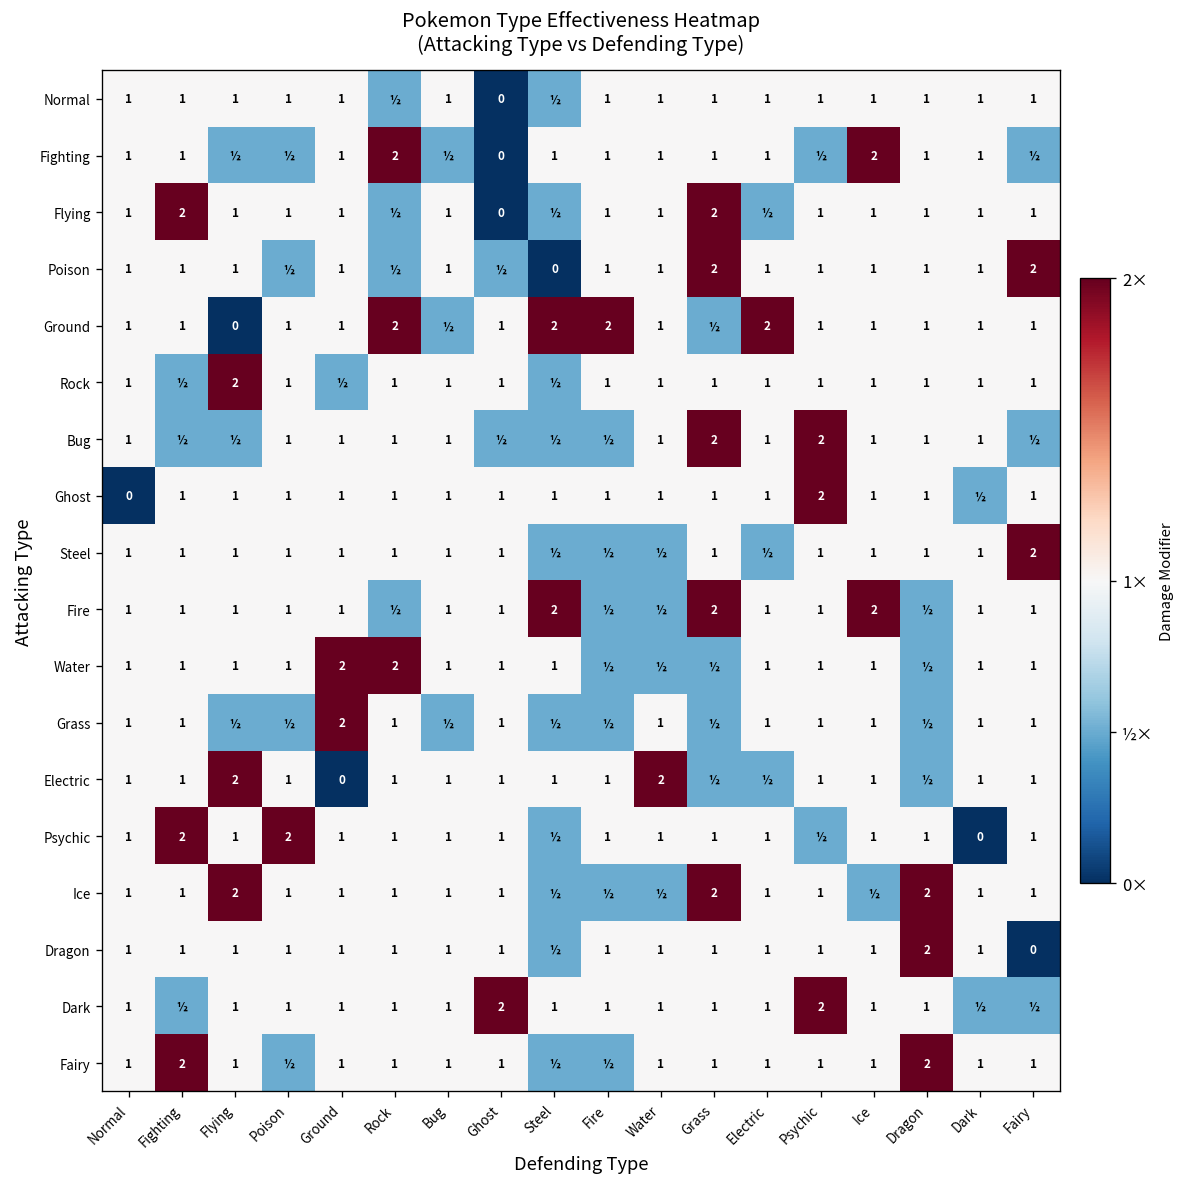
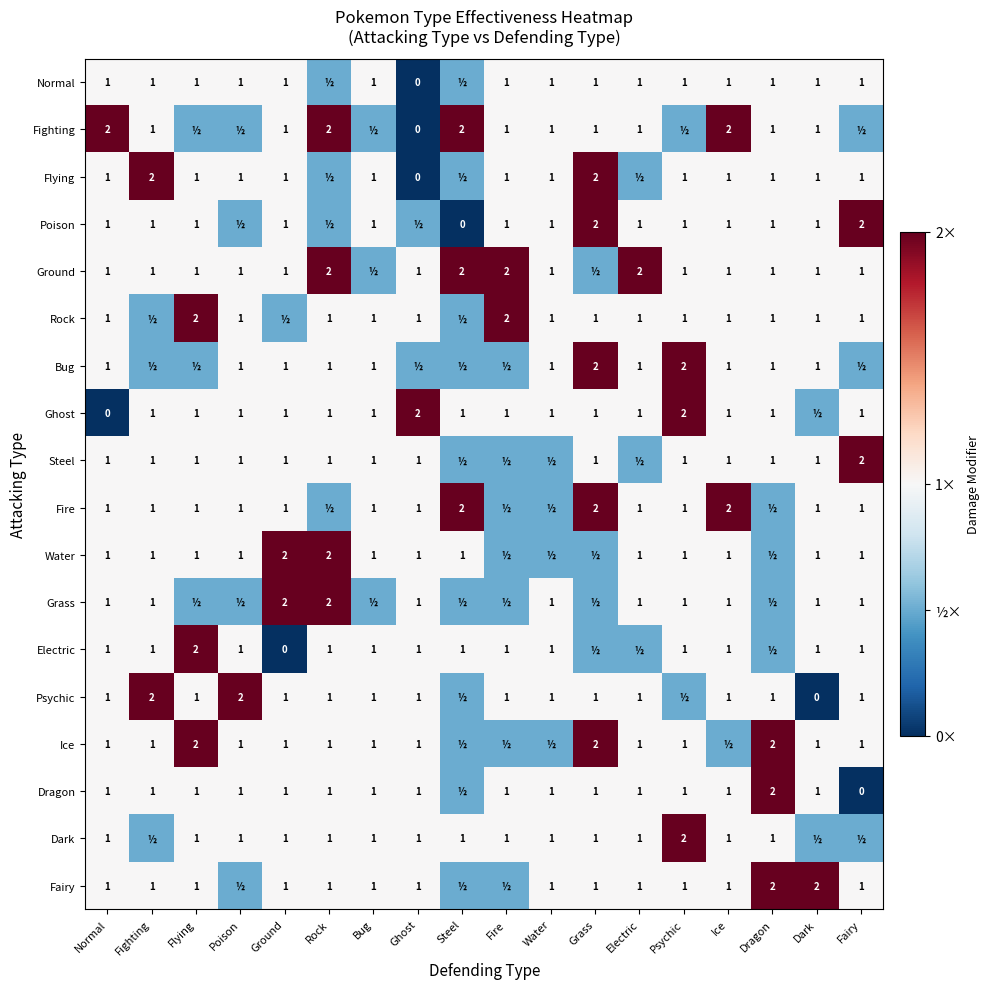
  {
    "Fighting": {
-     "Normal": 1,
+     "Normal": 2,
      "Fighting": 1,
      "Ground": 1,
      "Rock": 2,
      "Ghost": 0,
-     "Steel": 1,
+     "Steel": 2,
      "Fire": 1,
      "Water": 1,
      "Grass": 1,
      "Electric": 1,
      "Ice": 2,
      "Dragon": 1,
      "Dark": 1
    },
    "Ground": {
      "Normal": 1,
      "Fighting": 1,
-     "Flying": 0,
+     "Flying": 1,
      "Poison": 1,
      "Ground": 1,
      "Rock": 2,
      "Ghost": 1,
      "Steel": 2,
      "Fire": 2,
      "Water": 1,
      "Electric": 2,
      "Psychic": 1,
      "Ice": 1,
      "Dragon": 1,
      "Dark": 1,
      "Fairy": 1
    },
    "Rock": {
      "Normal": 1,
      "Flying": 2,
      "Poison": 1,
      "Rock": 1,
      "Bug": 1,
      "Ghost": 1,
-     "Fire": 1,
+     "Fire": 2,
      "Water": 1,
      "Grass": 1,
      "Electric": 1,
      "Psychic": 1,
      "Ice": 1,
      "Dragon": 1,
      "Dark": 1,
      "Fairy": 1
    },
    "Ghost": {
      "Normal": 0,
      "Fighting": 1,
      "Flying": 1,
      "Poison": 1,
      "Ground": 1,
      "Rock": 1,
      "Bug": 1,
-     "Ghost": 1,
+     "Ghost": 2,
      "Steel": 1,
      "Fire": 1,
      "Water": 1,
      "Grass": 1,
      "Electric": 1,
      "Psychic": 2,
      "Ice": 1,
      "Dragon": 1,
      "Fairy": 1
    },
    "Grass": {
      "Normal": 1,
      "Fighting": 1,
      "Ground": 2,
-     "Rock": 1,
+     "Rock": 2,
      "Ghost": 1,
      "Water": 1,
      "Electric": 1,
      "Psychic": 1,
      "Ice": 1,
      "Dark": 1,
      "Fairy": 1
    },
    "Electric": {
      "Normal": 1,
      "Fighting": 1,
      "Flying": 2,
      "Poison": 1,
      "Ground": 0,
      "Rock": 1,
      "Bug": 1,
      "Ghost": 1,
      "Steel": 1,
      "Fire": 1,
-     "Water": 2,
+     "Water": 1,
      "Psychic": 1,
      "Ice": 1,
      "Dark": 1,
      "Fairy": 1
    },
    "Dark": {
      "Normal": 1,
      "Flying": 1,
      "Poison": 1,
      "Ground": 1,
      "Rock": 1,
      "Bug": 1,
-     "Ghost": 2,
+     "Ghost": 1,
      "Steel": 1,
      "Fire": 1,
      "Water": 1,
      "Grass": 1,
      "Electric": 1,
      "Psychic": 2,
      "Ice": 1,
      "Dragon": 1
    },
    "Fairy": {
      "Normal": 1,
-     "Fighting": 2,
+     "Fighting": 1,
      "Flying": 1,
      "Ground": 1,
      "Rock": 1,
      "Bug": 1,
      "Ghost": 1,
      "Water": 1,
      "Grass": 1,
      "Electric": 1,
      "Psychic": 1,
      "Ice": 1,
      "Dragon": 2,
-     "Dark": 1,
+     "Dark": 2,
      "Fairy": 1
    }
  }
